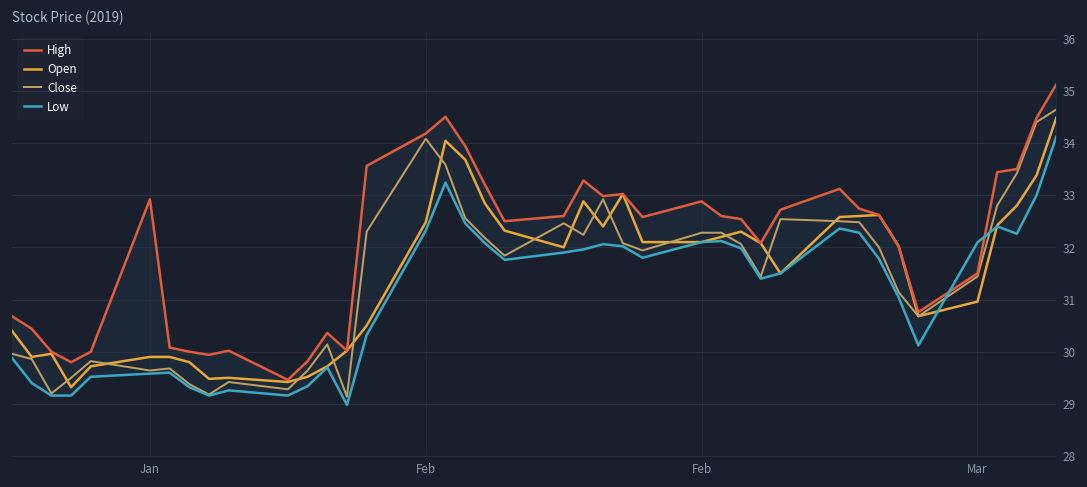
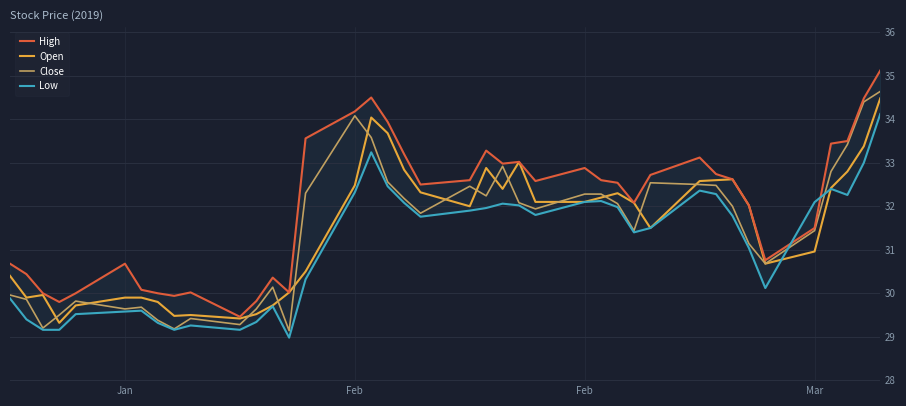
  {
    "High": {
-     "Jan": 32.9,
+     "Jan": 30.7,
      "Mar": 31.5
    }
  }
